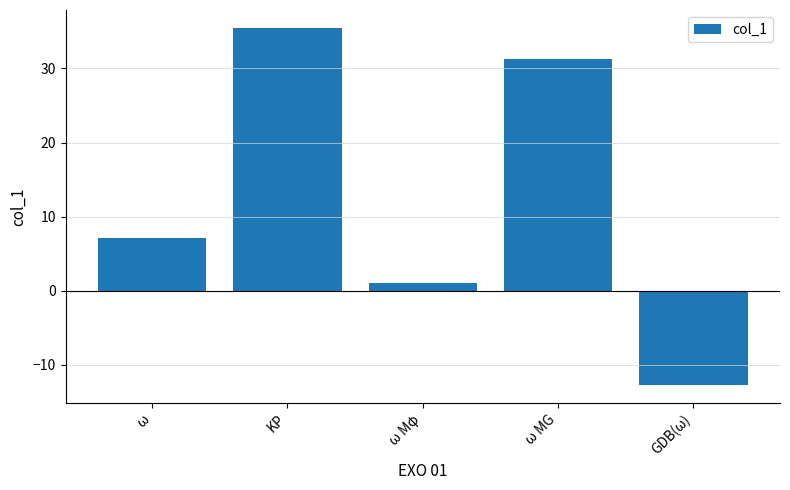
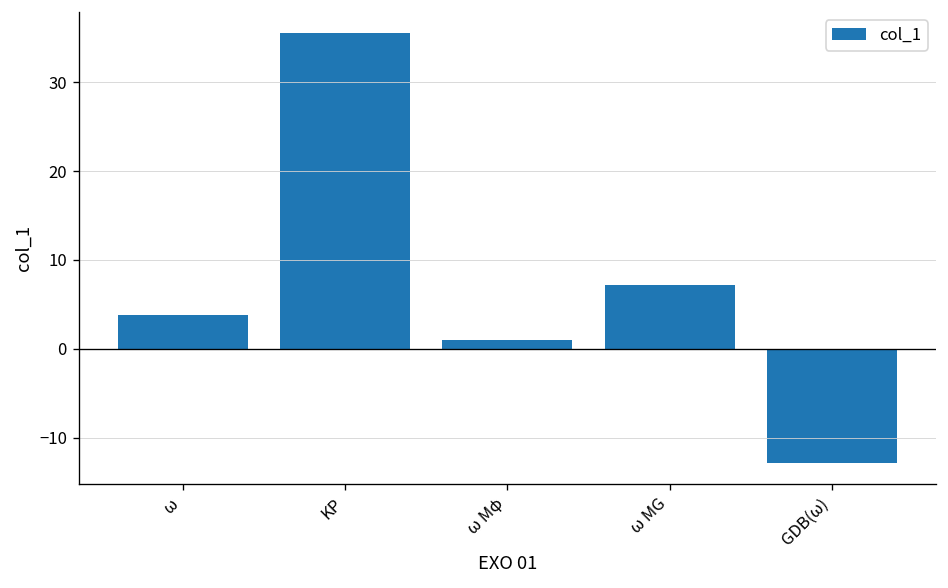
  {
-   "ω": 7,
+   "ω": 4,
    "KP": 35,
    "ω Mφ": 1,
-   "ω MG": 31,
+   "ω MG": 7,
    "GDB(ω)": -13
  }
